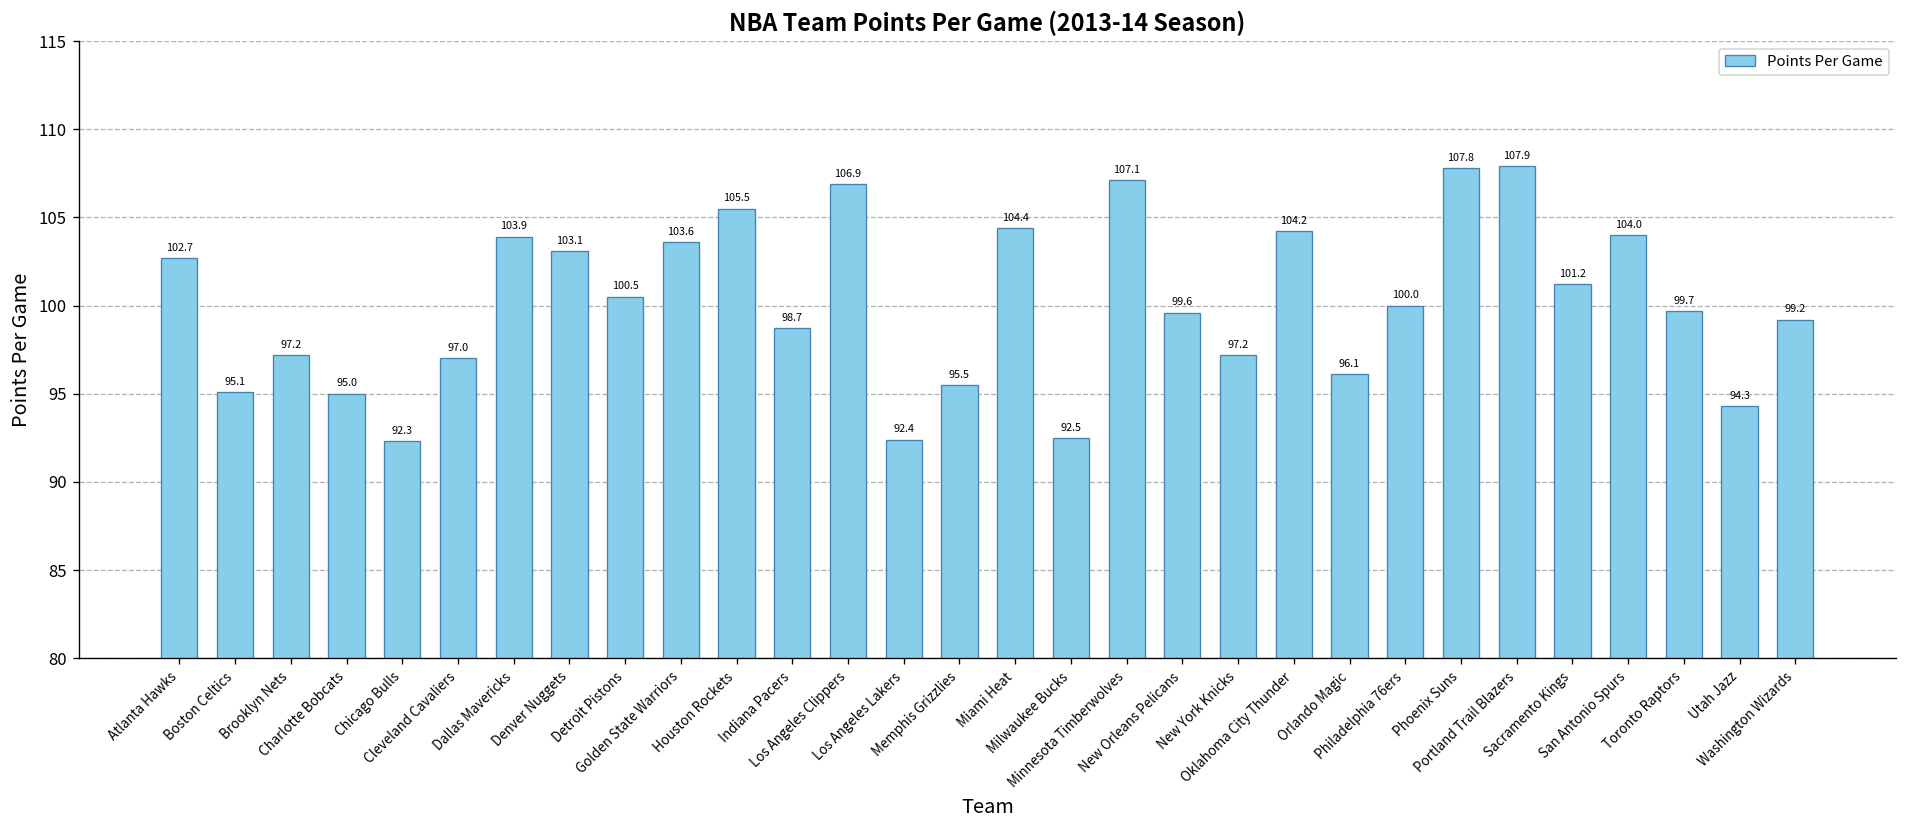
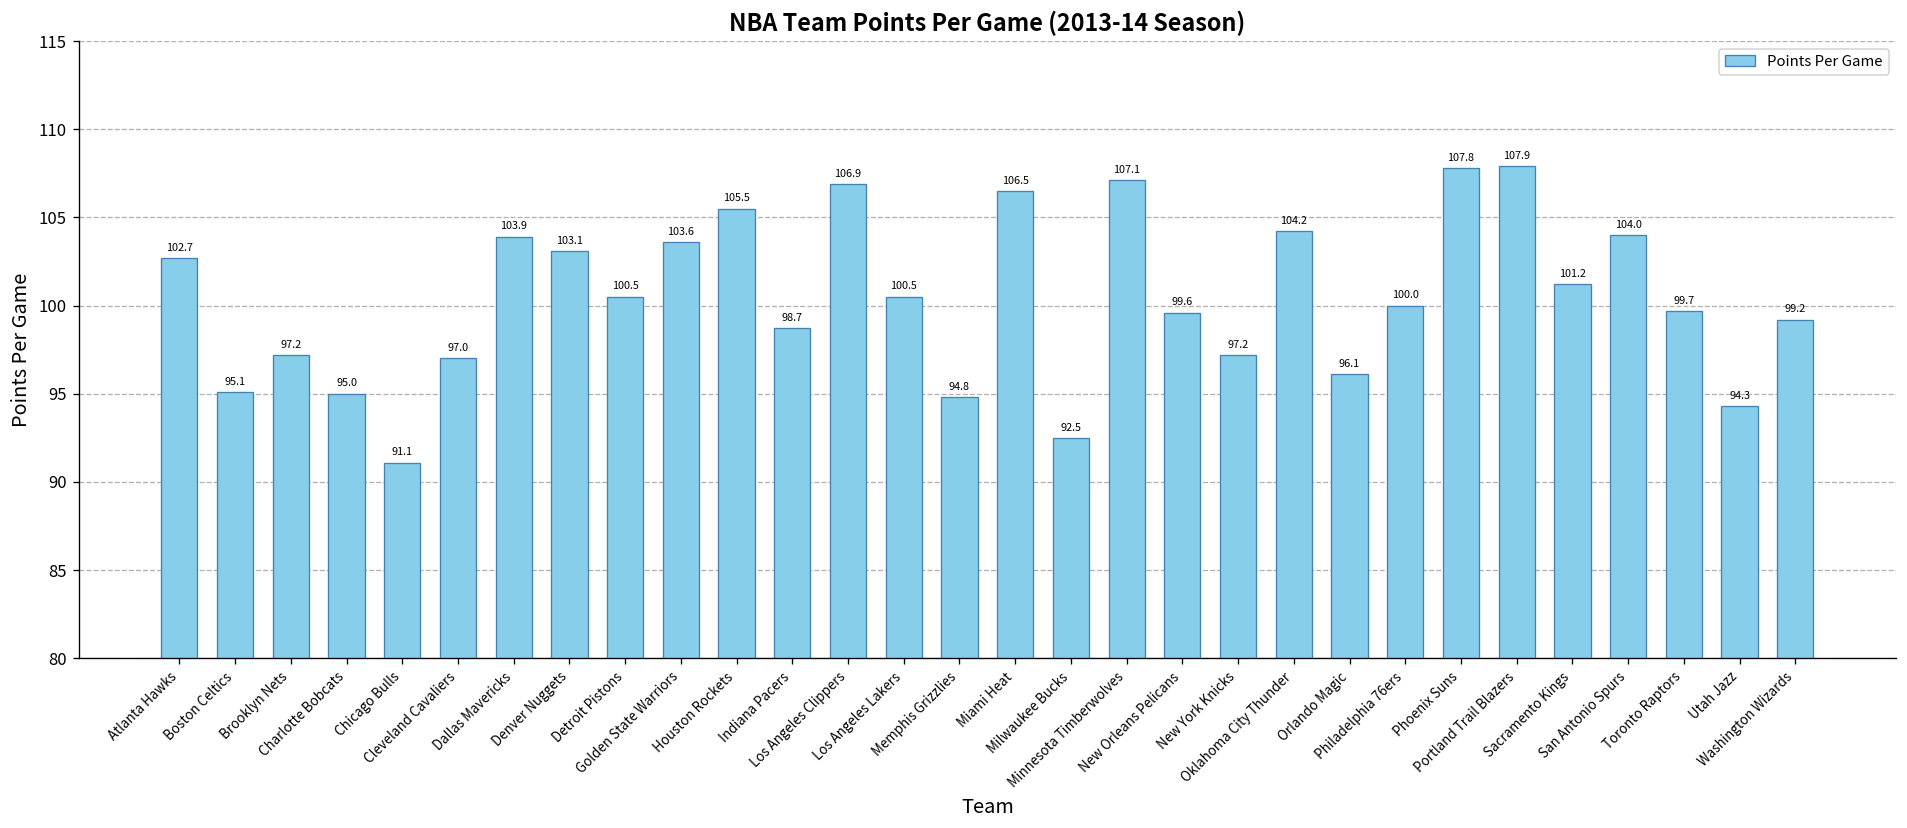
  {
    "Atlanta Hawks": 102.7,
    "Boston Celtics": 95.1,
    "Brooklyn Nets": 97.2,
    "Charlotte Bobcats": 95.0,
-   "Chicago Bulls": 92.3,
+   "Chicago Bulls": 91.1,
    "Cleveland Cavaliers": 97.0,
    "Dallas Mavericks": 103.9,
    "Denver Nuggets": 103.1,
    "Detroit Pistons": 100.5,
    "Golden State Warriors": 103.6,
    "Houston Rockets": 105.5,
    "Indiana Pacers": 98.7,
    "Los Angeles Clippers": 106.9,
-   "Los Angeles Lakers": 92.4,
-   "Memphis Grizzlies": 95.5,
-   "Miami Heat": 104.4,
+   "Los Angeles Lakers": 100.5,
+   "Memphis Grizzlies": 94.8,
+   "Miami Heat": 106.5,
    "Milwaukee Bucks": 92.5,
    "Minnesota Timberwolves": 107.1,
    "New Orleans Pelicans": 99.6,
    "New York Knicks": 97.2,
    "Oklahoma City Thunder": 104.2,
    "Orlando Magic": 96.1,
    "Philadelphia 76ers": 100.0,
    "Phoenix Suns": 107.8,
    "Portland Trail Blazers": 107.9,
    "Sacramento Kings": 101.2,
    "San Antonio Spurs": 104.0,
    "Toronto Raptors": 99.7,
    "Utah Jazz": 94.3,
    "Washington Wizards": 99.2
  }
